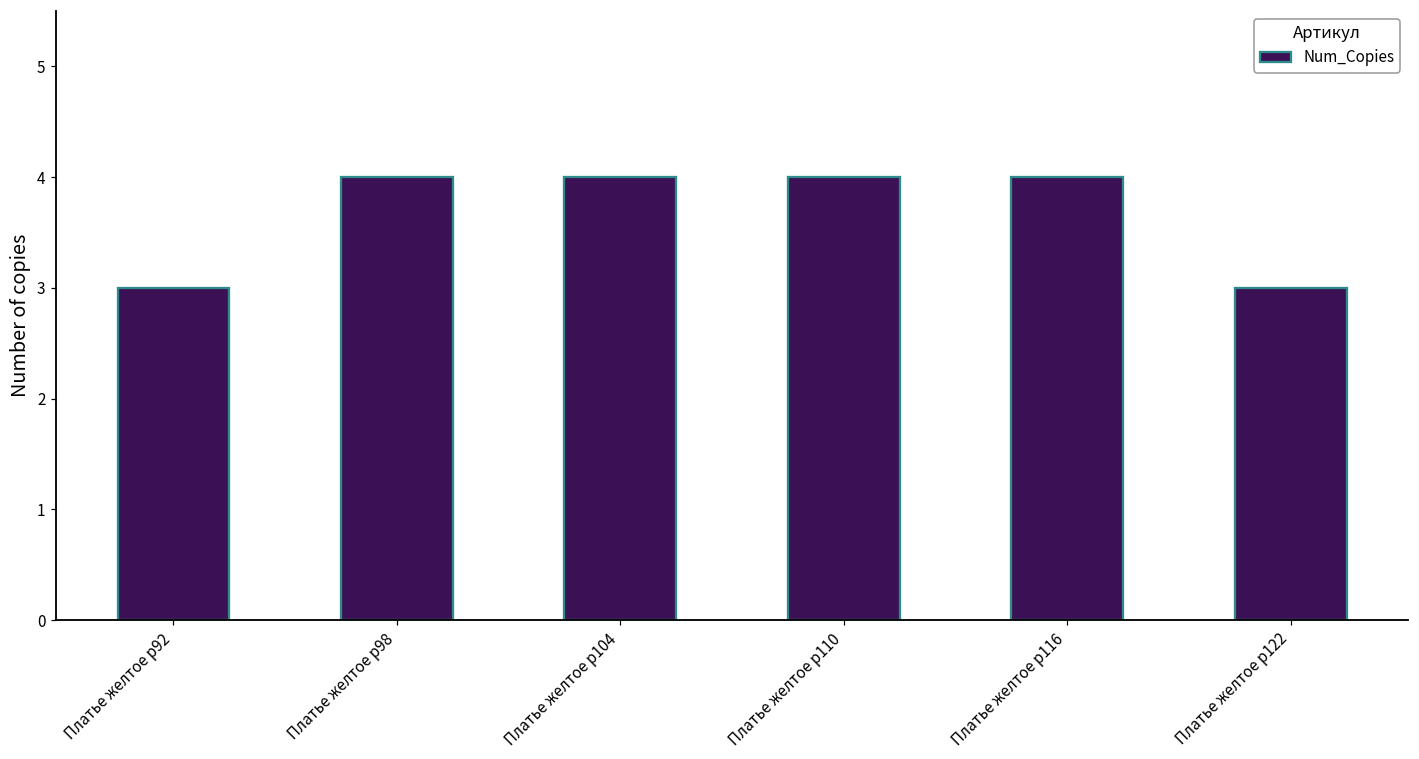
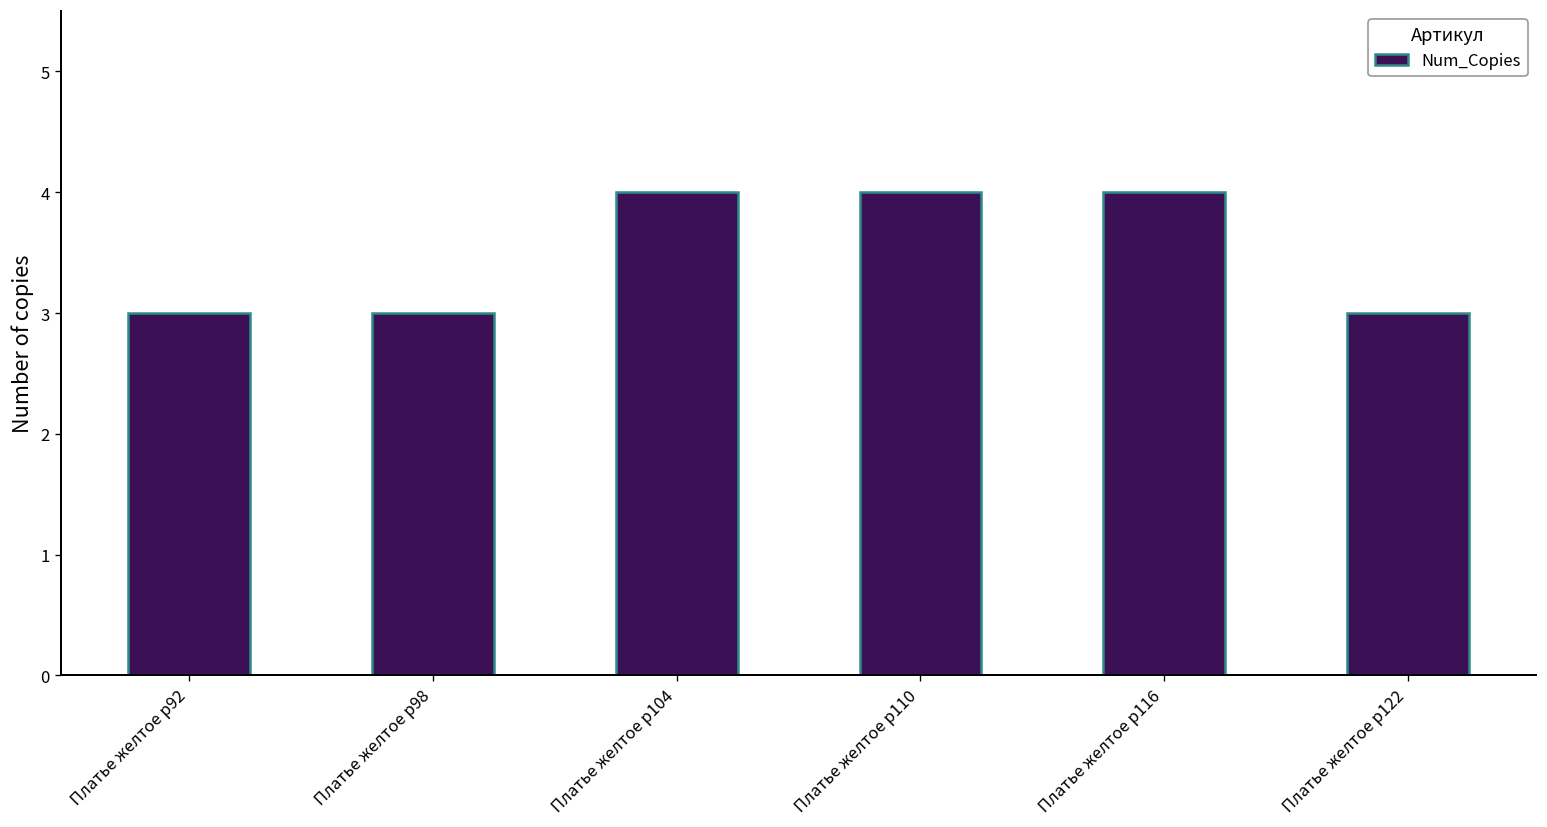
  {
    "Платье желтое р92": 3,
-   "Платье желтое р98": 4,
+   "Платье желтое р98": 3,
    "Платье желтое р104": 4,
    "Платье желтое р110": 4,
    "Платье желтое р116": 4,
    "Платье желтое р122": 3
  }
